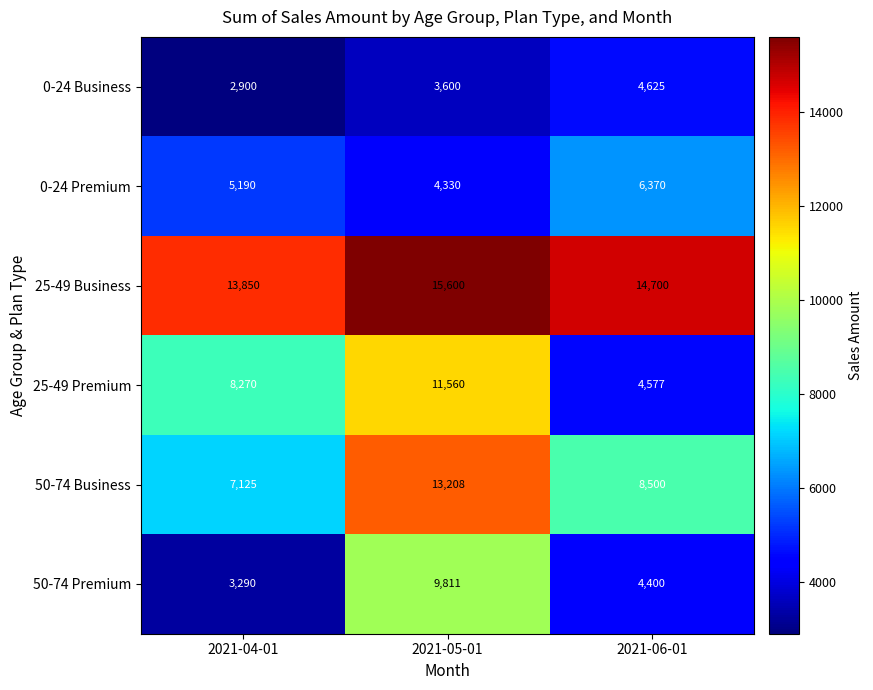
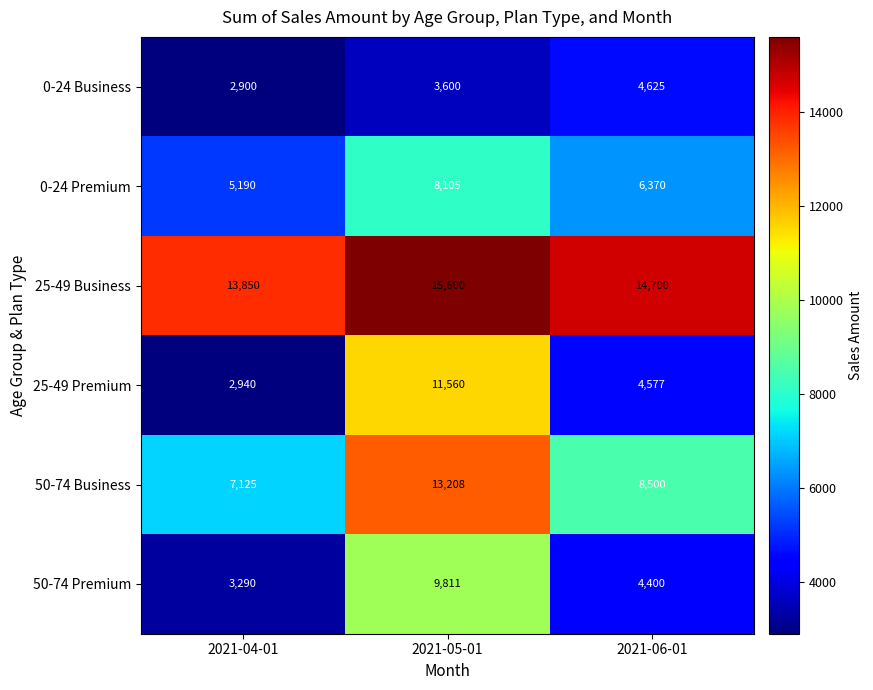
  {
    "0-24 Business": {
      "2021-04-01": "2,900",
      "2021-05-01": "3,600",
      "2021-06-01": "4,625"
    },
    "0-24 Premium": {
      "2021-04-01": "5,190",
-     "2021-05-01": "4,330",
+     "2021-05-01": "8,105",
      "2021-06-01": "6,370"
    },
    "25-49 Business": {
      "2021-04-01": "13,850",
      "2021-05-01": "15,600",
      "2021-06-01": "14,700"
    },
    "25-49 Premium": {
-     "2021-04-01": "8,270",
+     "2021-04-01": "2,940",
      "2021-05-01": "11,560",
      "2021-06-01": "4,577"
    },
    "50-74 Business": {
      "2021-04-01": "7,125",
      "2021-05-01": "13,208",
      "2021-06-01": "8,500"
    },
    "50-74 Premium": {
      "2021-04-01": "3,290",
      "2021-05-01": "9,811",
      "2021-06-01": "4,400"
    }
  }
